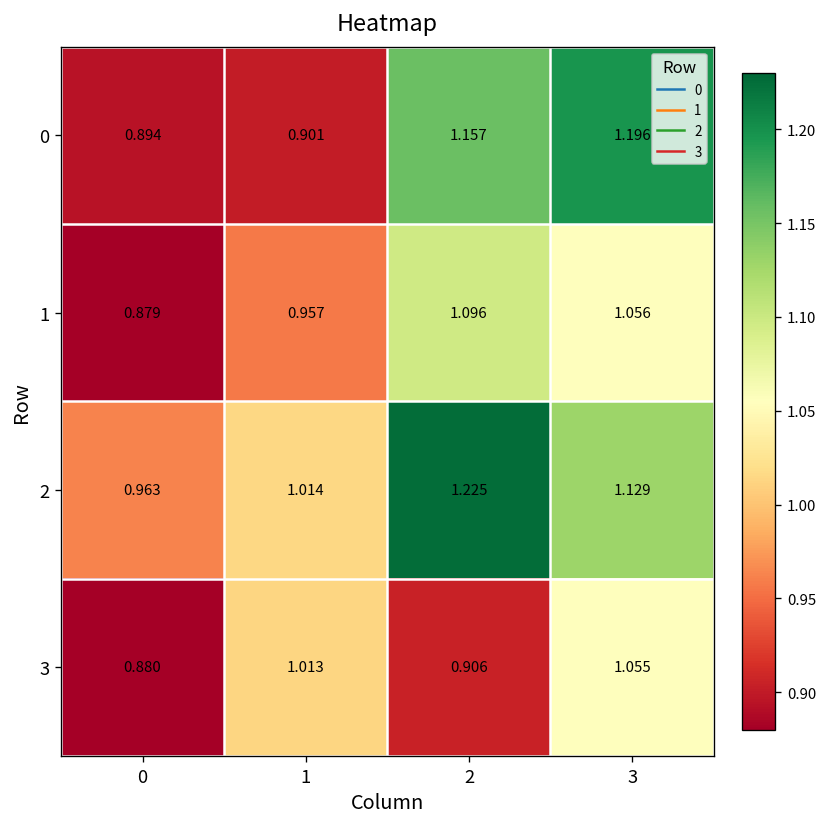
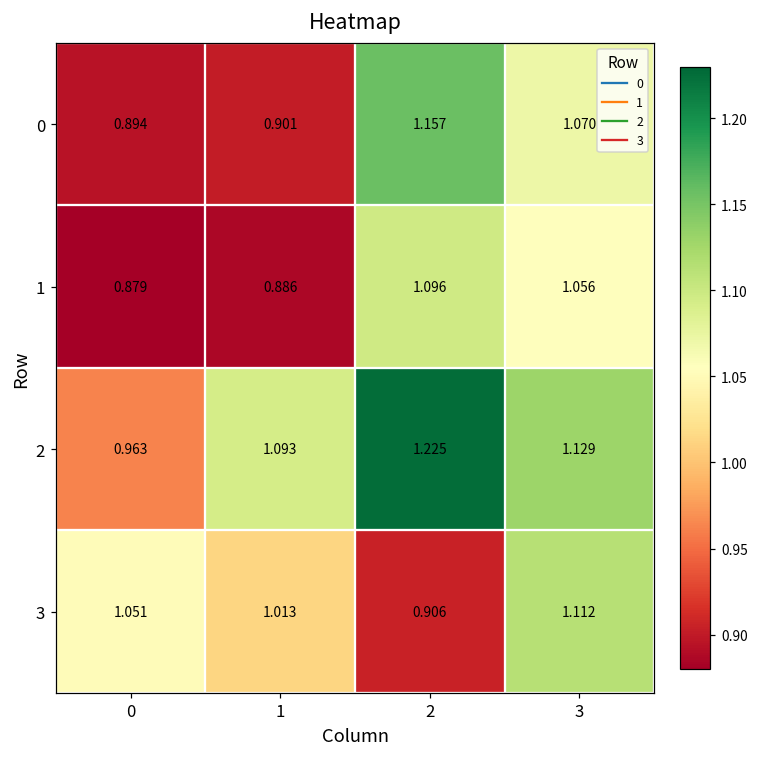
  {
    "0": {
      "0": 0.894,
      "1": 0.901,
      "2": 1.157,
-     "3": 1.196
+     "3": 1.070
    },
    "1": {
      "0": 0.879,
-     "1": 0.957,
+     "1": 0.886,
      "2": 1.096,
      "3": 1.056
    },
    "2": {
      "0": 0.963,
-     "1": 1.014,
+     "1": 1.093,
      "2": 1.225,
      "3": 1.129
    },
    "3": {
-     "0": 0.880,
+     "0": 1.051,
      "1": 1.013,
      "2": 0.906,
-     "3": 1.055
+     "3": 1.112
    }
  }
